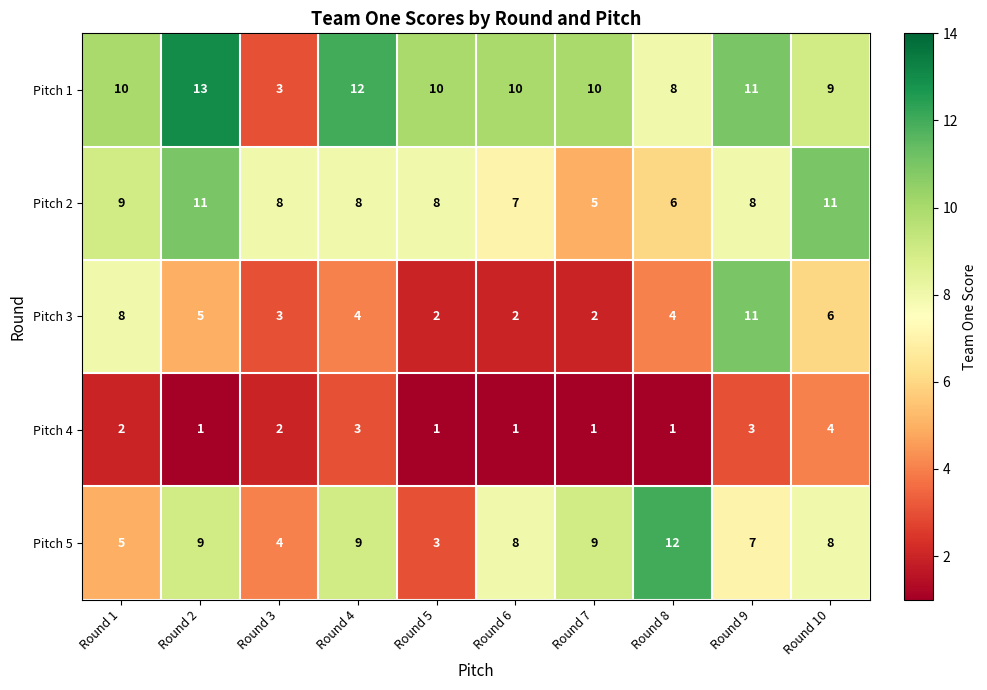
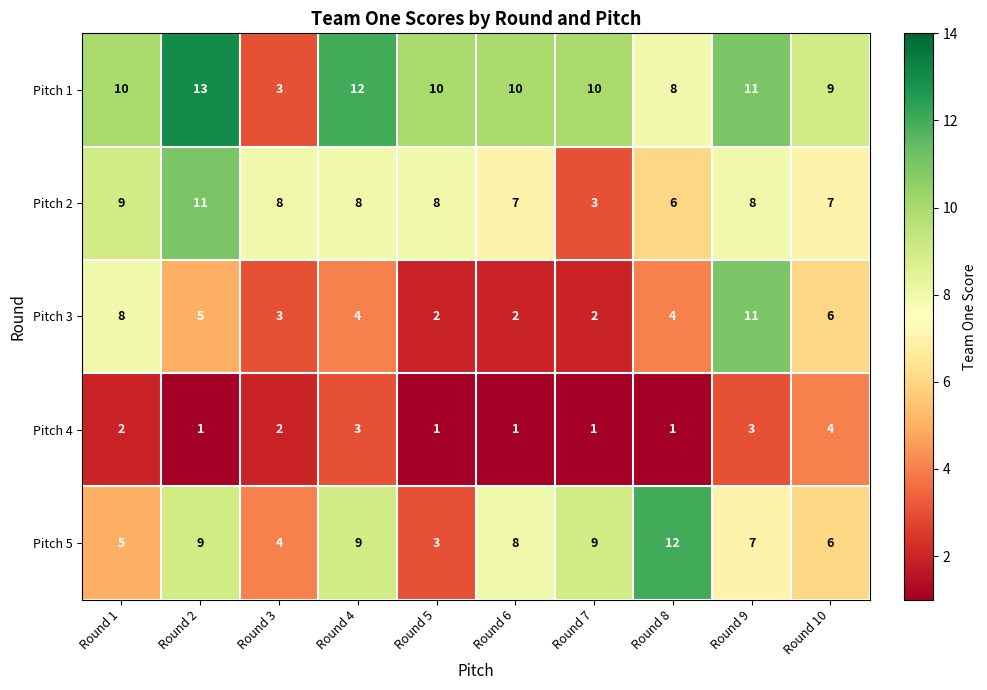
  {
    "Pitch 1": {
      "Round 1": 10,
      "Round 2": 13,
      "Round 3": 3,
      "Round 4": 12,
      "Round 5": 10,
      "Round 6": 10,
      "Round 7": 10,
      "Round 8": 8,
      "Round 9": 11,
      "Round 10": 9
    },
    "Pitch 2": {
      "Round 1": 9,
      "Round 2": 11,
      "Round 3": 8,
      "Round 4": 8,
      "Round 5": 8,
      "Round 6": 7,
-     "Round 7": 5,
+     "Round 7": 3,
      "Round 8": 6,
      "Round 9": 8,
-     "Round 10": 11
+     "Round 10": 7
    },
    "Pitch 3": {
      "Round 1": 8,
      "Round 2": 5,
      "Round 3": 3,
      "Round 4": 4,
      "Round 5": 2,
      "Round 6": 2,
      "Round 7": 2,
      "Round 8": 4,
      "Round 9": 11,
      "Round 10": 6
    },
    "Pitch 4": {
      "Round 1": 2,
      "Round 2": 1,
      "Round 3": 2,
      "Round 4": 3,
      "Round 5": 1,
      "Round 6": 1,
      "Round 7": 1,
      "Round 8": 1,
      "Round 9": 3,
      "Round 10": 4
    },
    "Pitch 5": {
      "Round 1": 5,
      "Round 2": 9,
      "Round 3": 4,
      "Round 4": 9,
      "Round 5": 3,
      "Round 6": 8,
      "Round 7": 9,
      "Round 8": 12,
      "Round 9": 7,
-     "Round 10": 8
+     "Round 10": 6
    }
  }
